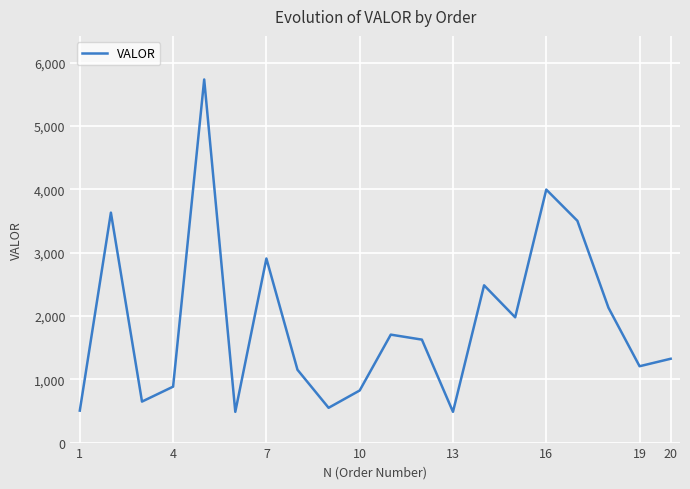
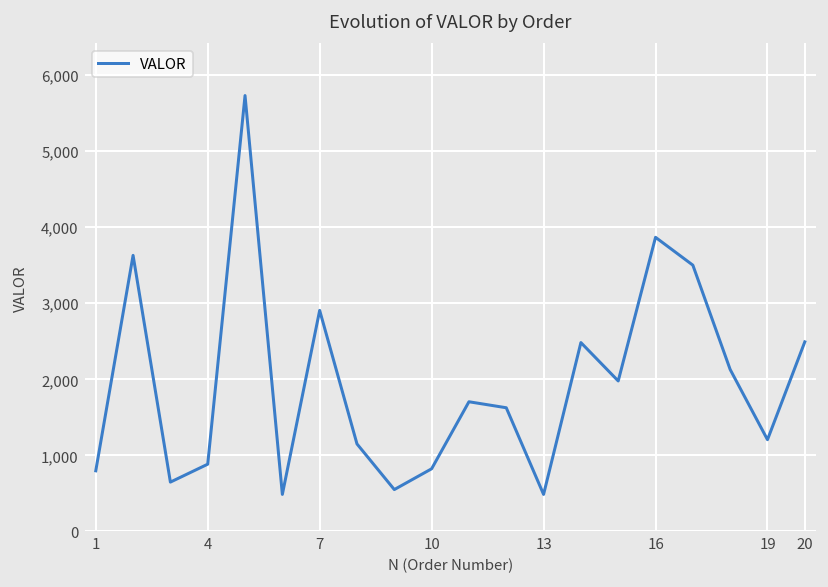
  {
-   "1": "500",
+   "1": "800",
    "4": "900",
    "7": "2,900",
    "10": "800",
    "13": "500",
-   "16": "4,000",
+   "16": "3,900",
    "19": "1,200",
-   "20": "1,300"
+   "20": "2,500"
  }
